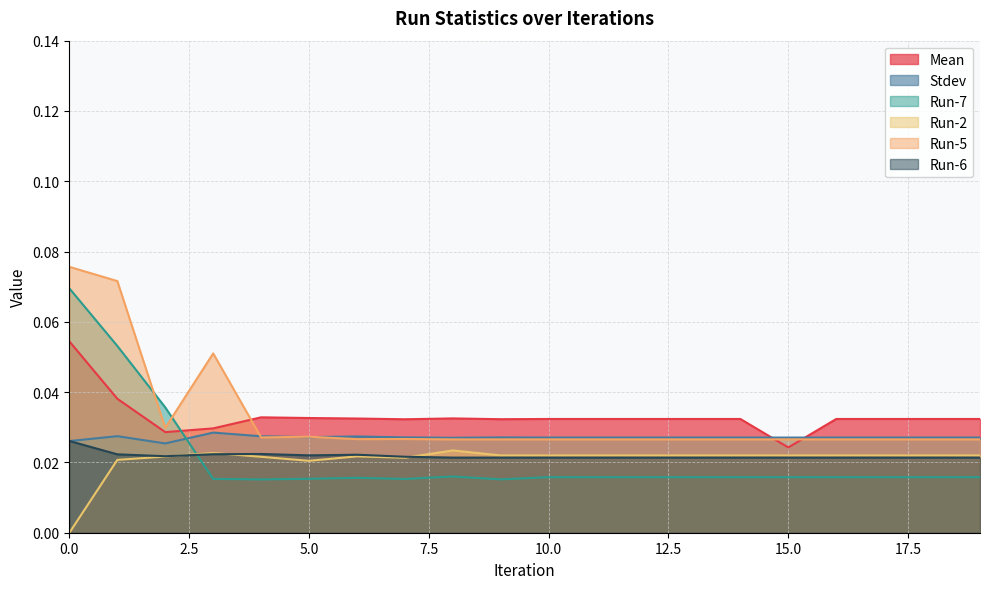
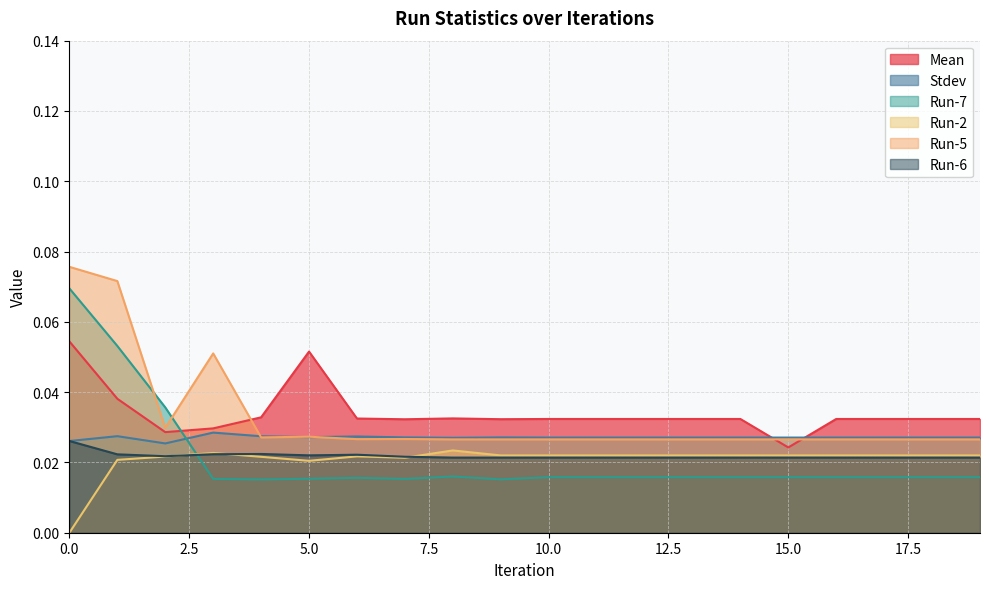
  {
    "Mean": {
      "0.0": 0.054,
-     "5.0": 0.033,
+     "5.0": 0.052,
      "10.0": 0.032,
      "15.0": 0.024
    }
  }
